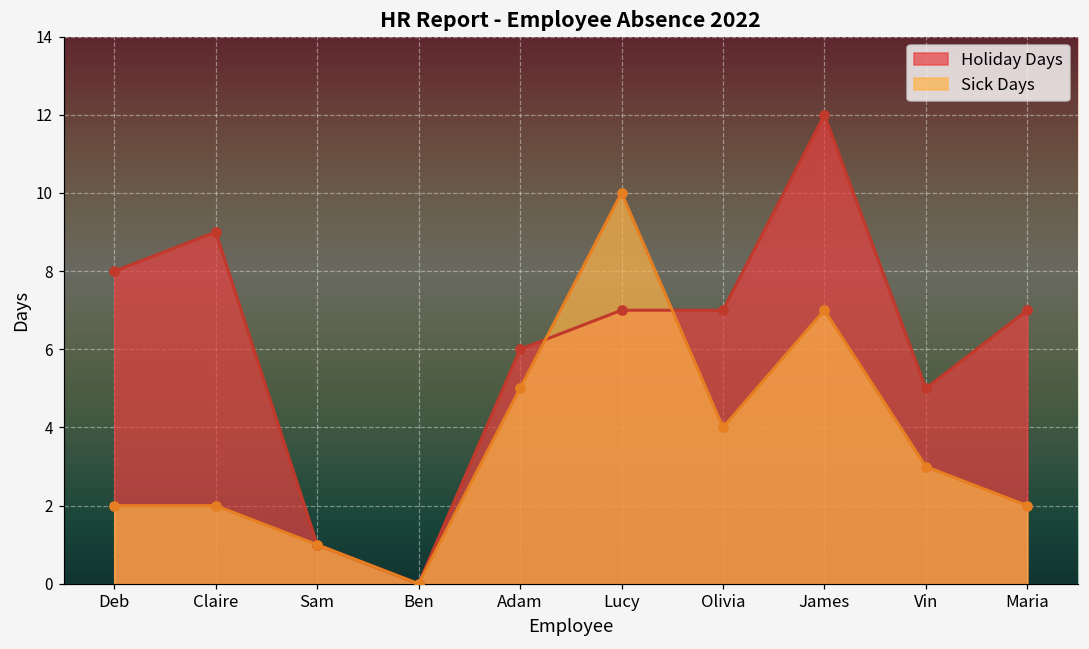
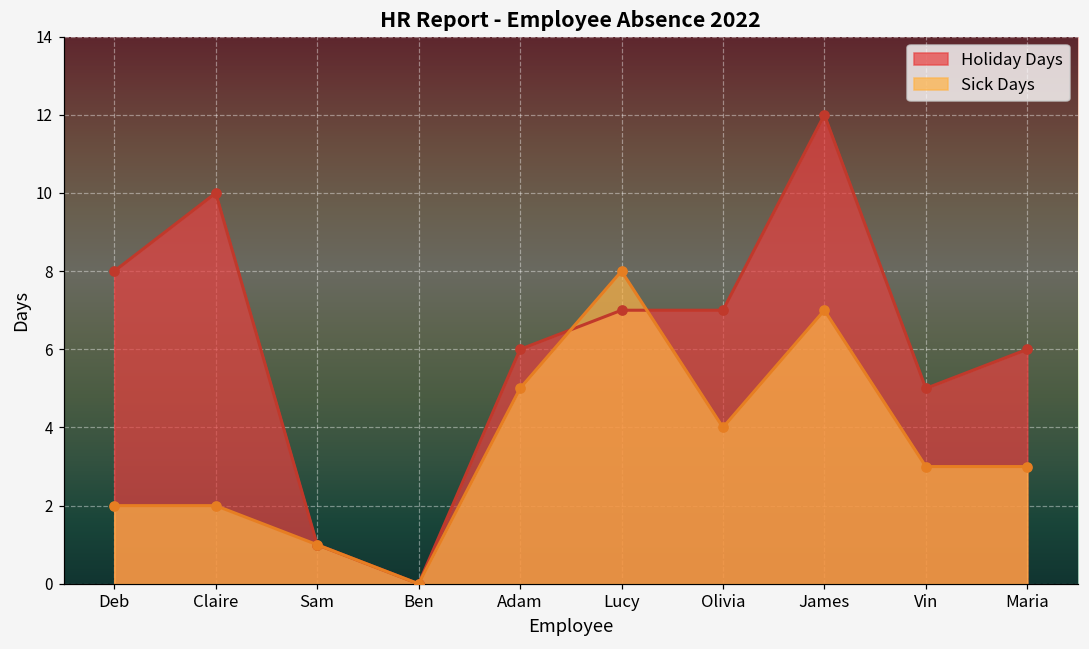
  {
    "Holiday Days": {
      "Deb": 8,
-     "Claire": 9,
+     "Claire": 10,
      "Adam": 6,
      "Lucy": 7,
      "Olivia": 7,
      "James": 12,
      "Vin": 5,
-     "Maria": 7
+     "Maria": 6
    },
    "Sick Days": {
      "Deb": 2,
      "Claire": 2,
      "Adam": 5,
-     "Lucy": 10,
+     "Lucy": 8,
      "Olivia": 4,
      "James": 7,
      "Vin": 3,
-     "Maria": 2
+     "Maria": 3
    }
  }
